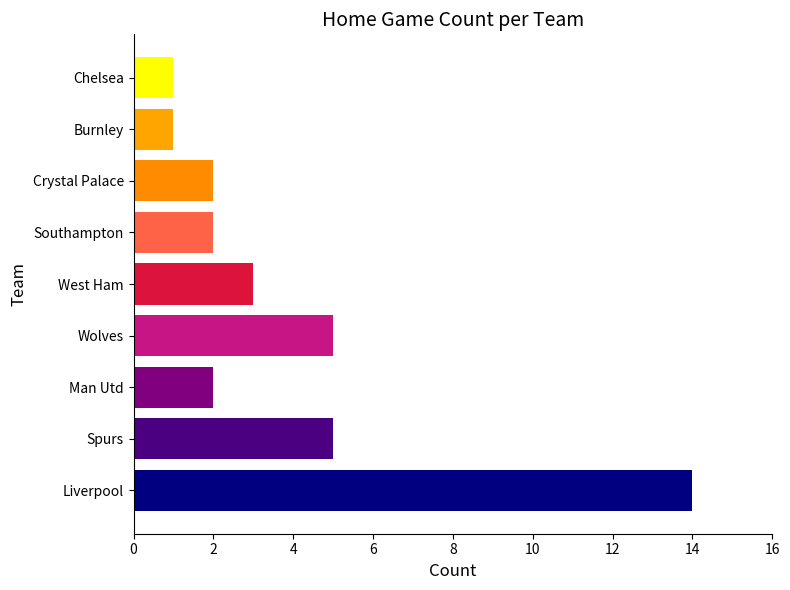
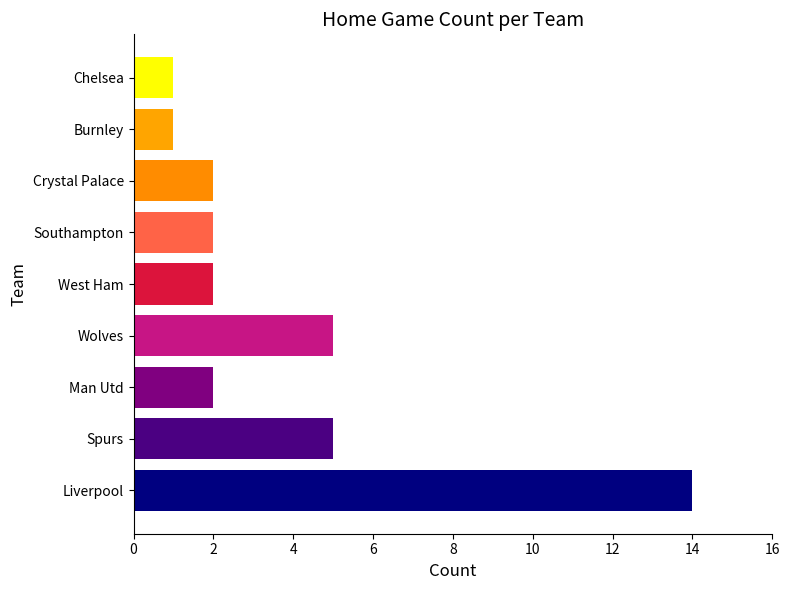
  {
    "Chelsea": 1,
    "Burnley": 1,
    "Crystal Palace": 2,
    "Southampton": 2,
-   "West Ham": 3,
+   "West Ham": 2,
    "Wolves": 5,
    "Man Utd": 2,
    "Spurs": 5,
    "Liverpool": 14
  }
